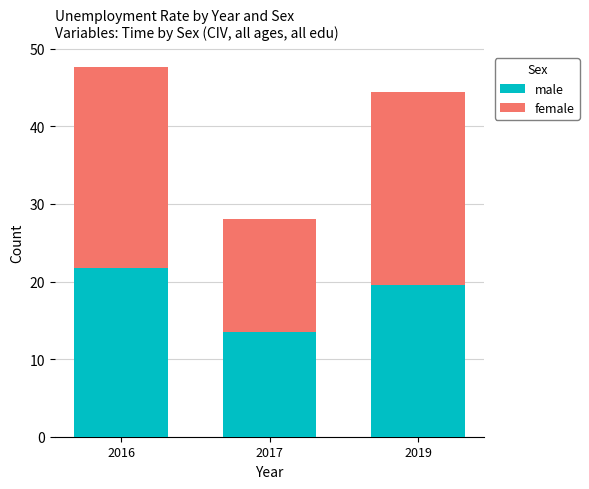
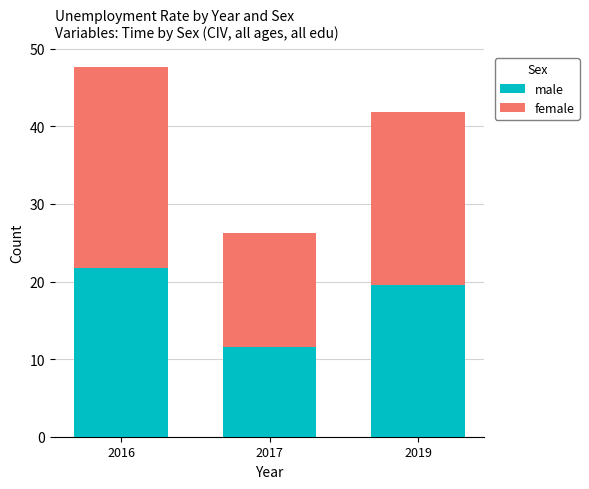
  {
    "male": {
      "2016": 22,
-     "2017": 13,
+     "2017": 12,
      "2019": 20
    },
    "female": {
      "2016": 26,
      "2017": 15,
-     "2019": 25
+     "2019": 22
    }
  }
